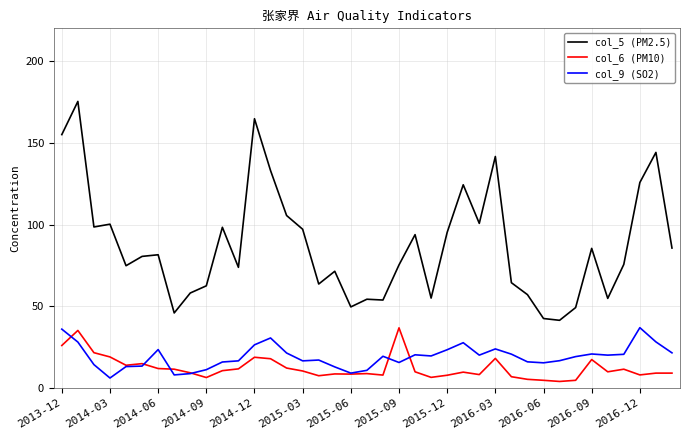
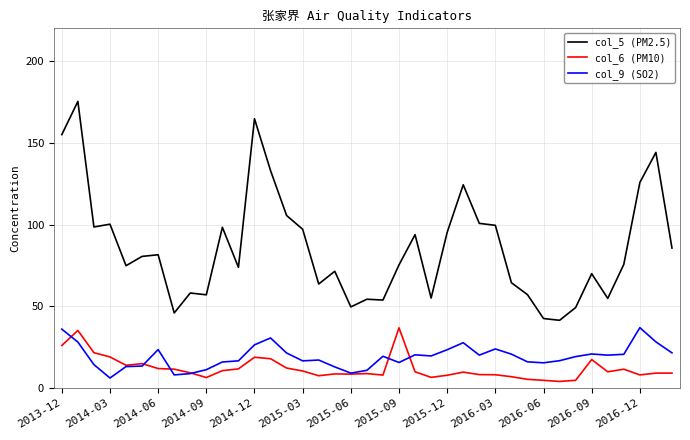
  {
    "col_5 (PM2.5)": {
      "2013-12": 155,
      "2014-03": 100,
      "2014-06": 82,
-     "2014-09": 63,
+     "2014-09": 57,
      "2014-12": 165,
      "2015-03": 97,
      "2015-06": 50,
      "2015-09": 75,
      "2015-12": 95,
-     "2016-03": 142,
+     "2016-03": 100,
      "2016-06": 43,
-     "2016-09": 85,
+     "2016-09": 70,
      "2016-12": 126
    },
    "col_6 (PM10)": {
      "2013-12": 26,
      "2014-03": 19,
      "2014-06": 12,
      "2014-09": 6,
      "2014-12": 19,
      "2015-03": 10,
      "2015-09": 37,
      "2015-12": 8,
-     "2016-03": 18,
+     "2016-03": 8,
      "2016-06": 5,
      "2016-09": 17,
      "2016-12": 8
    },
    "col_9 (SO2)": {
      "2013-12": 36,
      "2014-03": 6,
      "2014-06": 24,
      "2014-09": 11,
      "2014-12": 26,
      "2015-03": 17,
      "2015-09": 16,
      "2015-12": 23,
      "2016-03": 24,
      "2016-06": 15,
      "2016-09": 21,
      "2016-12": 37
    }
  }
